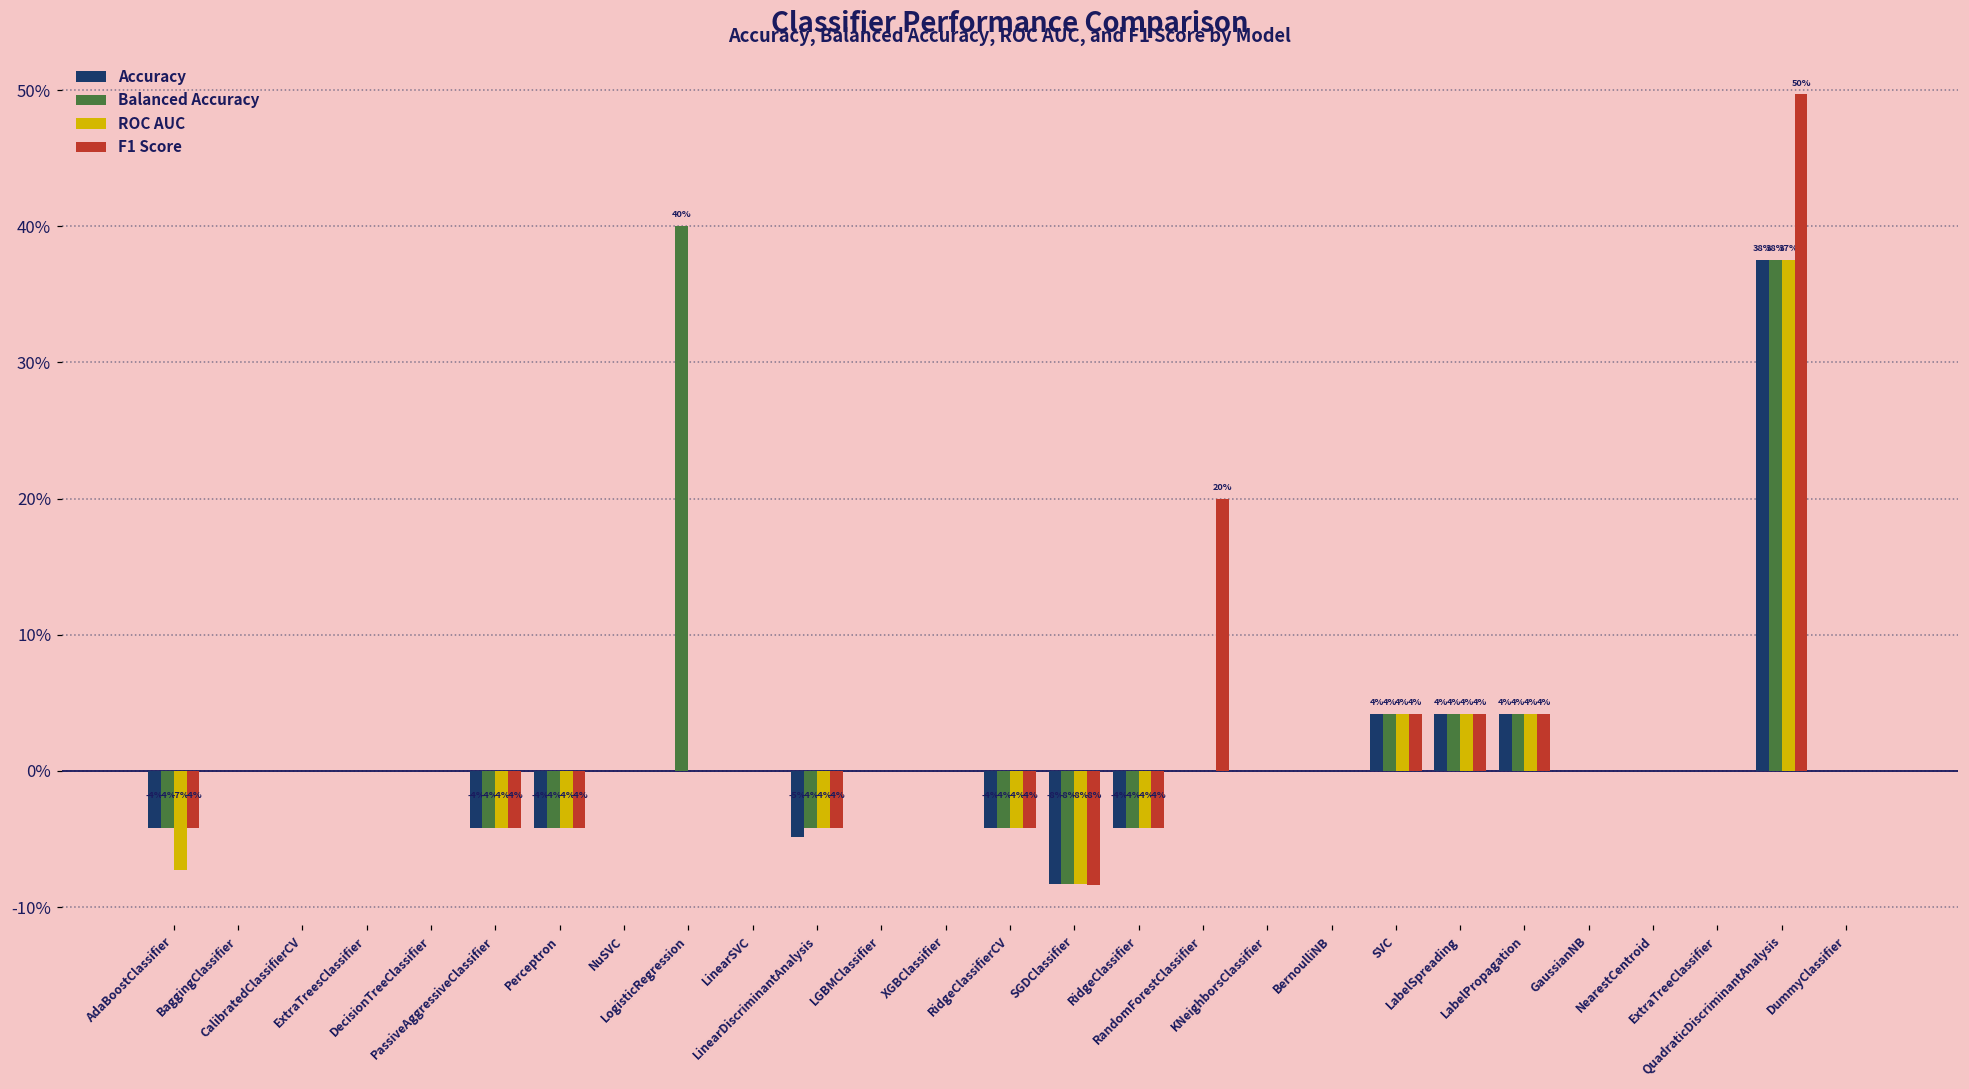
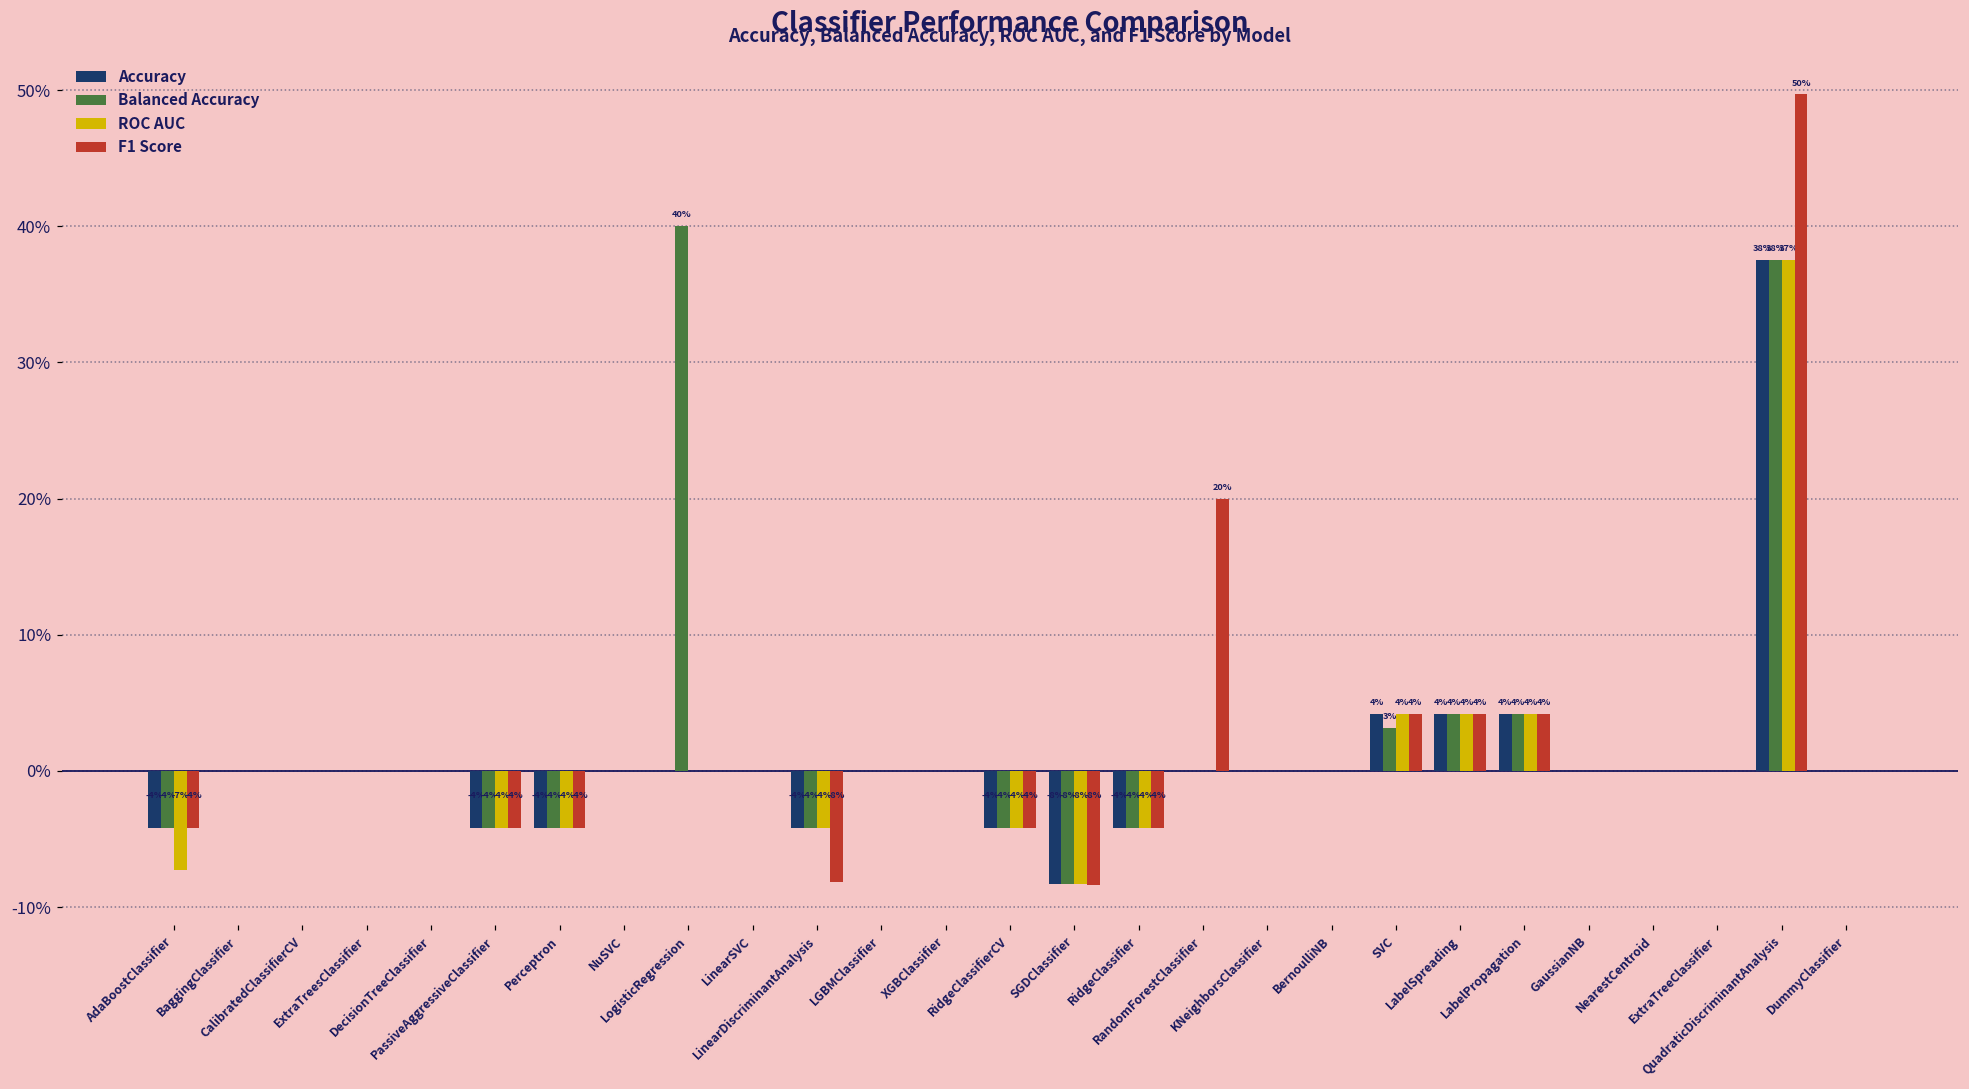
  {
    "Accuracy": {
      "BaggingClassifier": "0.0%",
      "CalibratedClassifierCV": "0.0%",
      "ExtraTreesClassifier": "0.0%",
      "DecisionTreeClassifier": "0.0%",
      "NuSVC": "0.0%",
      "LogisticRegression": "0.0%",
      "LinearSVC": "0.0%",
-     "LinearDiscriminantAnalysis": "-4.9%",
+     "LinearDiscriminantAnalysis": "-4.2%",
      "LGBMClassifier": "0.0%",
      "XGBClassifier": "0.0%",
      "SGDClassifier": "-8.3%",
      "RandomForestClassifier": "0.0%",
      "KNeighborsClassifier": "0.0%",
      "BernoulliNB": "0.0%",
      "GaussianNB": "0.0%",
      "NearestCentroid": "0.0%",
      "ExtraTreeClassifier": "0.0%",
      "DummyClassifier": "0.0%"
    },
    "Balanced Accuracy": {
      "LogisticRegression": "40%",
-     "SVC": "4%",
+     "SVC": "3%",
      "LabelSpreading": "4%",
      "LabelPropagation": "4%"
    },
    "ROC AUC": {
      "SVC": "4%",
      "LabelSpreading": "4%",
      "LabelPropagation": "4%"
    },
    "F1 Score": {
-     "LinearDiscriminantAnalysis": "-4%",
+     "LinearDiscriminantAnalysis": "-8%",
      "RandomForestClassifier": "20%",
      "SVC": "4%",
      "LabelSpreading": "4%",
      "LabelPropagation": "4%",
      "QuadraticDiscriminantAnalysis": "50%"
    }
  }
